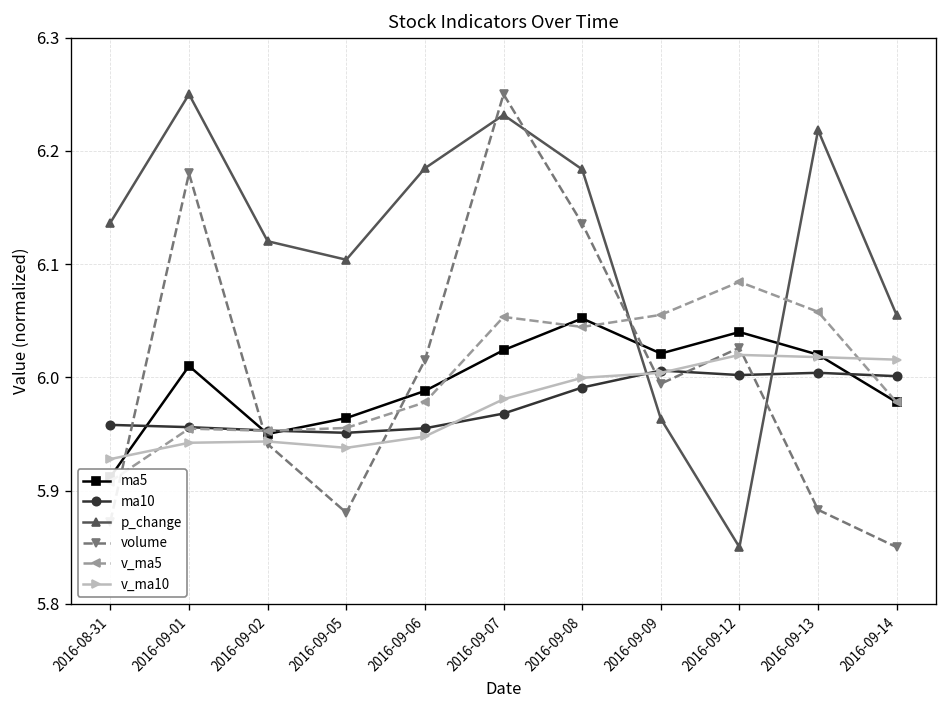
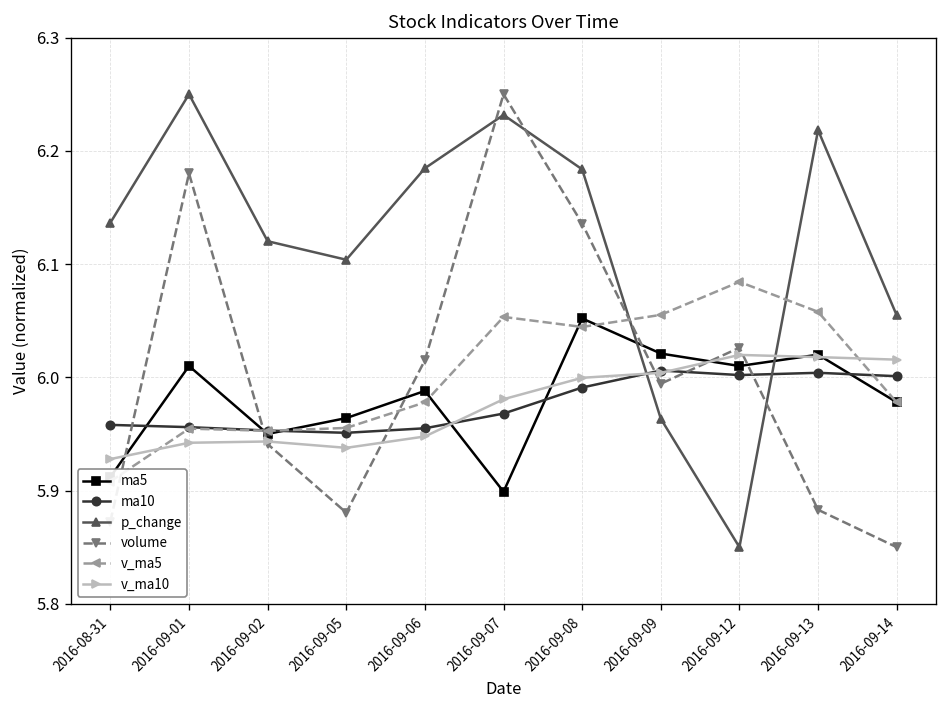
  {
    "ma5": {
      "2016-08-31": 5.91,
      "2016-09-01": 6.01,
      "2016-09-02": 5.95,
      "2016-09-05": 5.96,
      "2016-09-06": 5.99,
-     "2016-09-07": 6.02,
+     "2016-09-07": 5.90,
      "2016-09-08": 6.05,
      "2016-09-09": 6.02,
-     "2016-09-12": 6.04
+     "2016-09-12": 6.01
    }
  }
